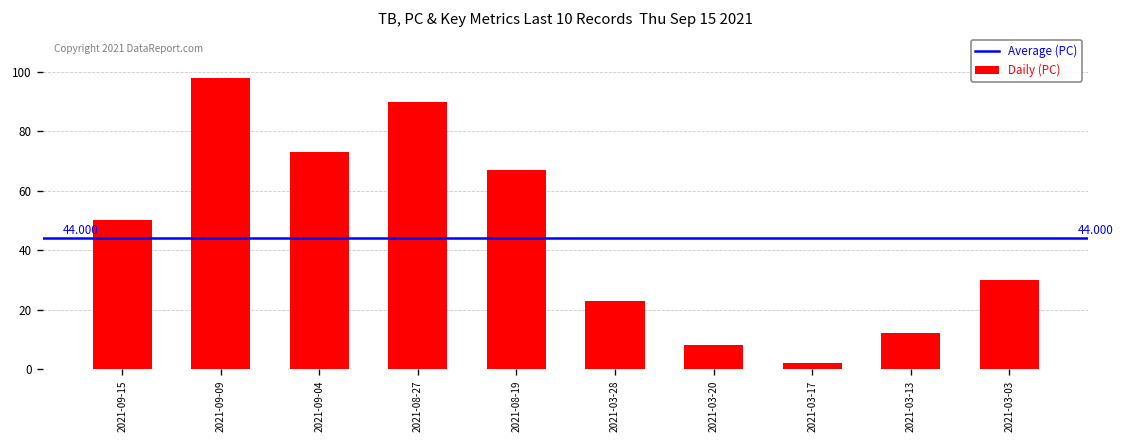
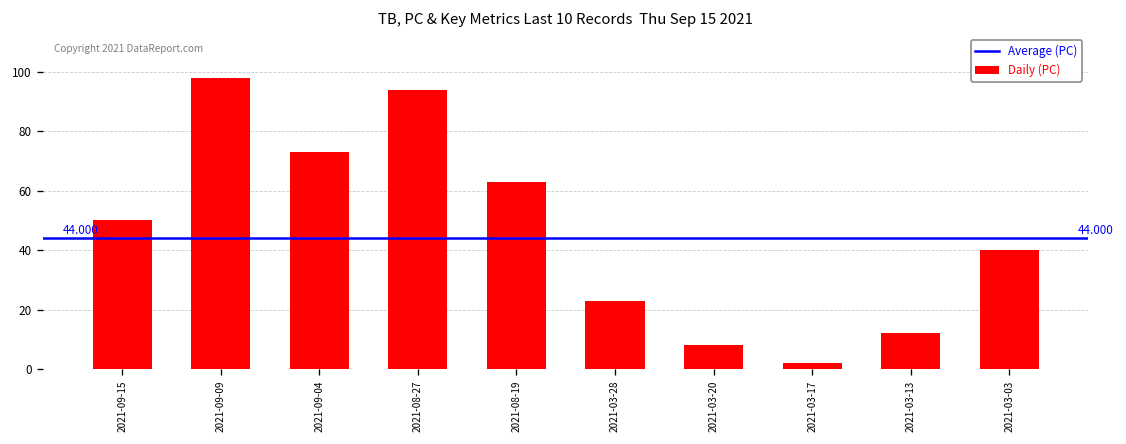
  {
    "2021-09-04": 73,
-   "2021-08-27": 90,
-   "2021-08-19": 67,
+   "2021-08-27": 94,
+   "2021-08-19": 63,
    "2021-03-28": 23,
    "2021-03-20": 8,
    "2021-03-17": 2,
    "2021-03-13": 12,
-   "2021-03-03": 30
+   "2021-03-03": 40
  }
